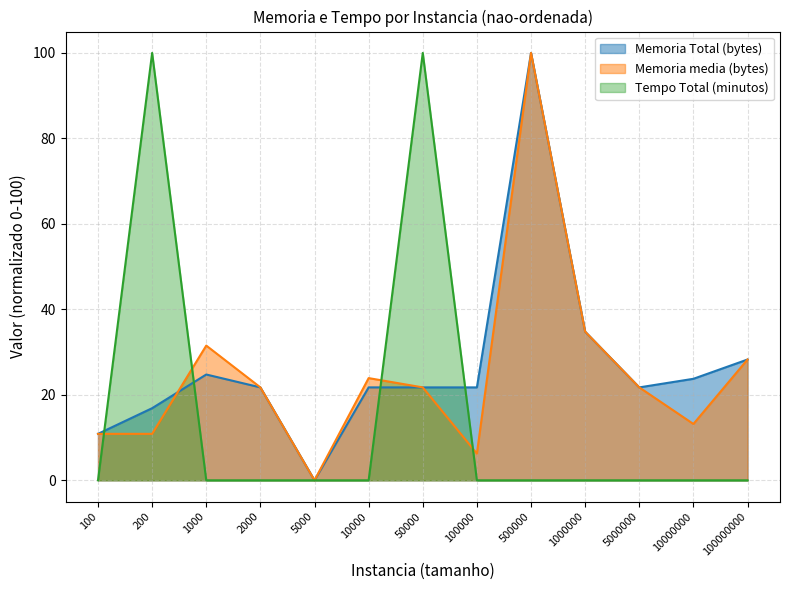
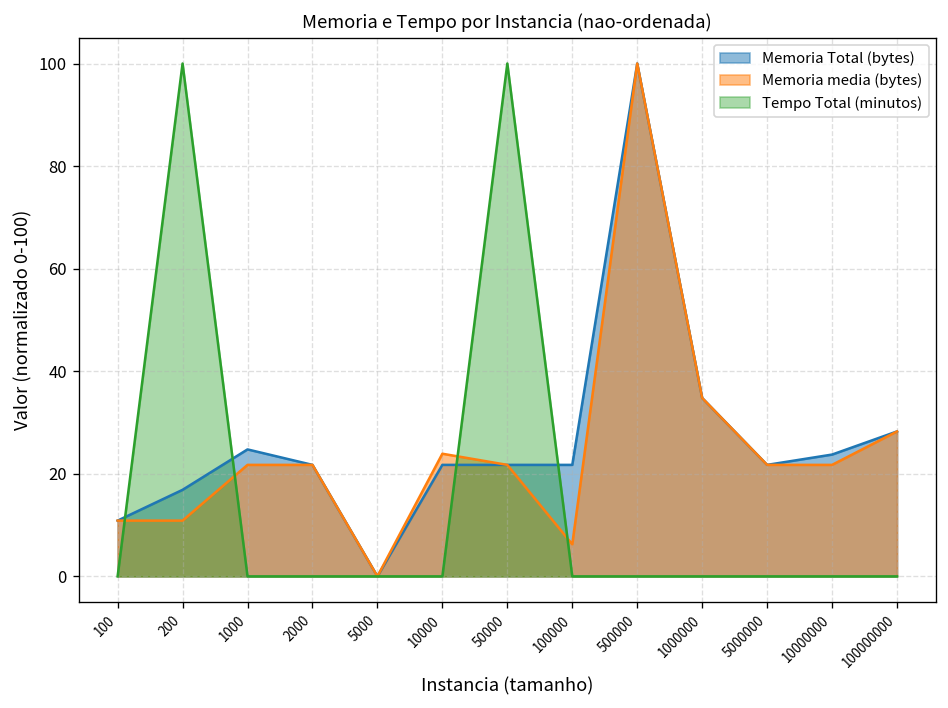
  {
    "Memoria Total (bytes)": {
      "200": 17,
      "1000": 25,
      "10000": 22,
      "100000": 22,
      "10000000": 24
    },
    "Memoria media (bytes)": {
      "200": 11,
-     "1000": 32,
+     "1000": 22,
      "10000": 24,
      "100000": 6,
-     "10000000": 13
+     "10000000": 22
    },
    "Tempo Total (minutos)": {
      "100": 0,
      "200": 100,
      "1000": 0,
      "2000": 0,
      "10000": 0,
      "50000": 100,
      "100000": 0,
      "500000": 0,
      "1000000": 0,
      "5000000": 0,
      "10000000": 0,
      "100000000": 0
    }
  }
